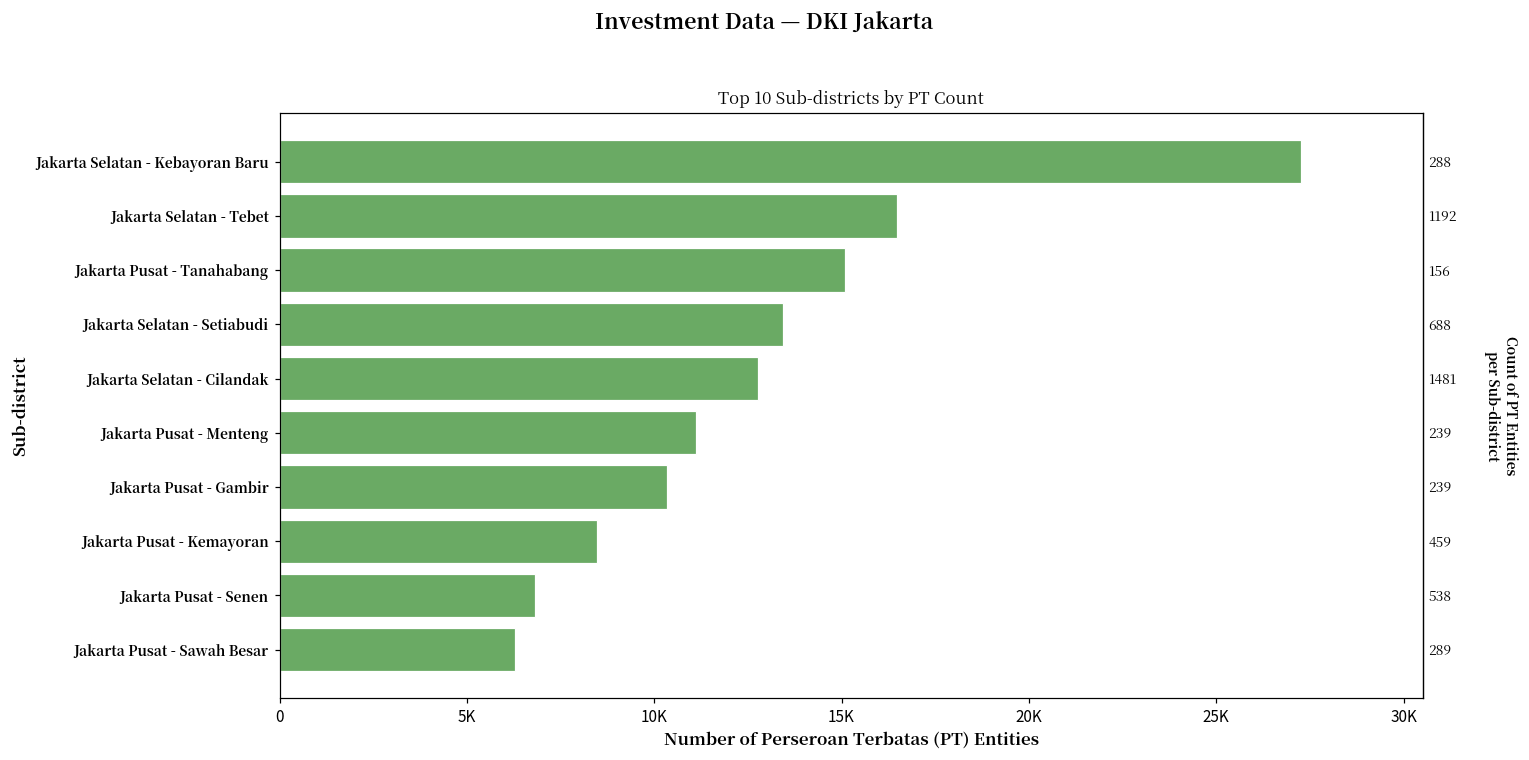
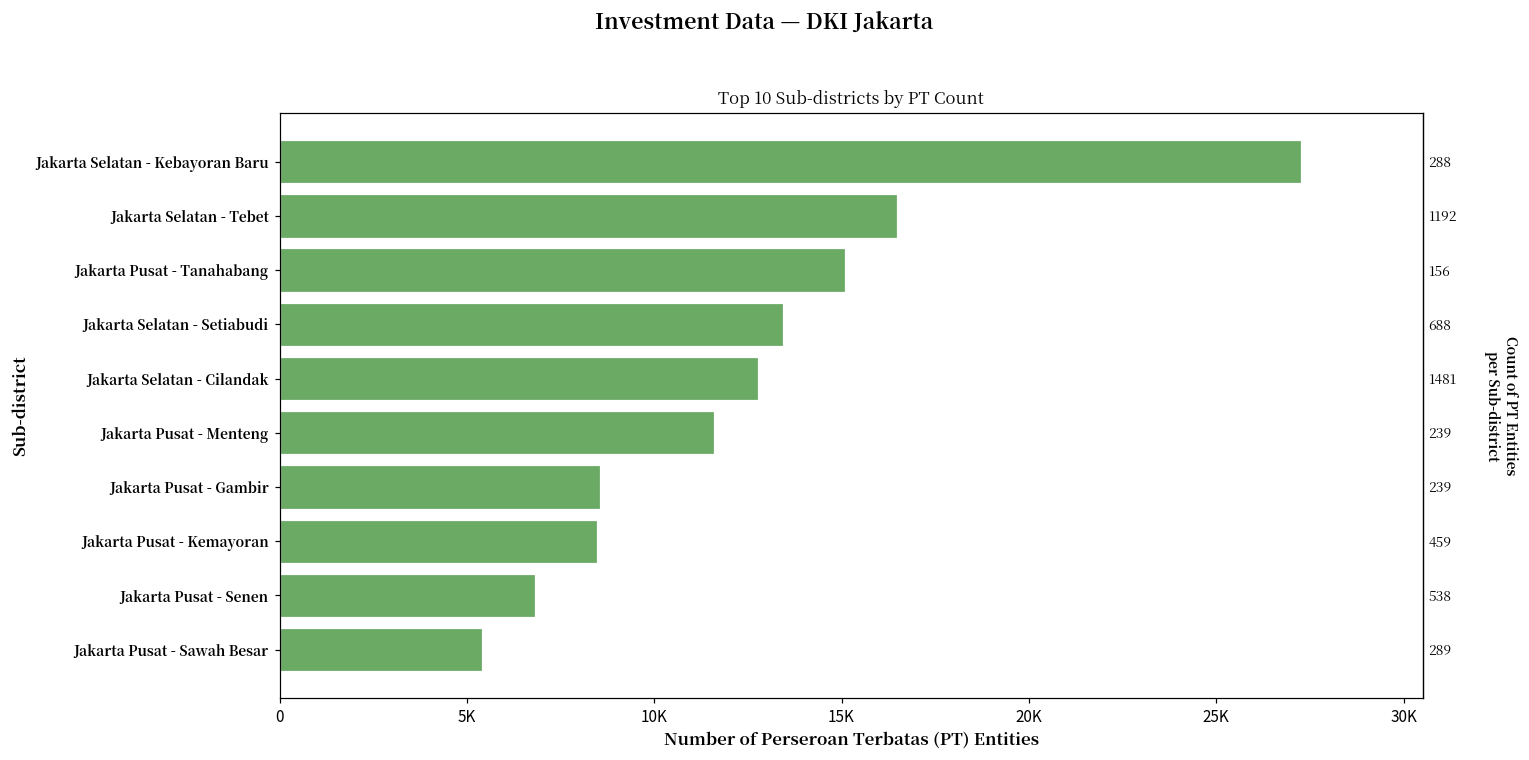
  {
    "Jakarta Selatan - Kebayoran Baru": 27300,
    "Jakarta Selatan - Tebet": 16500,
    "Jakarta Pusat - Tanahabang": 15100,
    "Jakarta Selatan - Setiabudi": 13400,
    "Jakarta Selatan - Cilandak": 12800,
-   "Jakarta Pusat - Menteng": 11100,
-   "Jakarta Pusat - Gambir": 10300,
+   "Jakarta Pusat - Menteng": 11600,
+   "Jakarta Pusat - Gambir": 8600,
    "Jakarta Pusat - Kemayoran": 8500,
    "Jakarta Pusat - Senen": 6800,
-   "Jakarta Pusat - Sawah Besar": 6300
+   "Jakarta Pusat - Sawah Besar": 5400
  }
